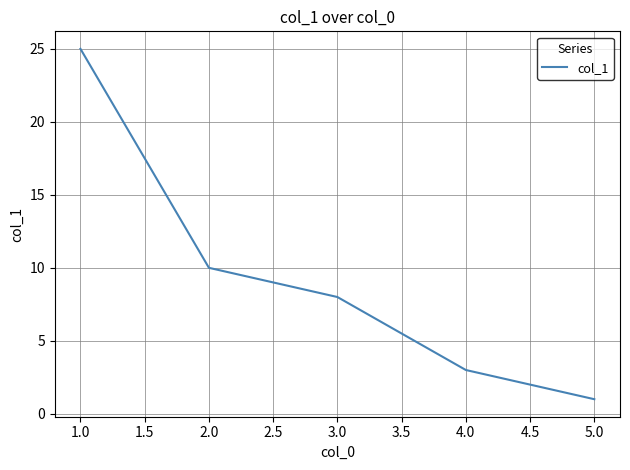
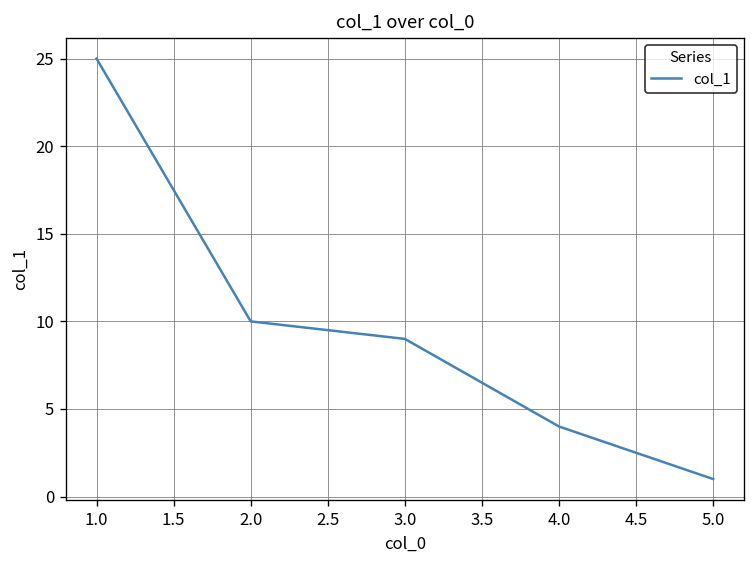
  {
    "1.0": 25,
    "2.0": 10,
-   "3.0": 8,
-   "4.0": 3,
+   "3.0": 9,
+   "4.0": 4,
    "5.0": 1
  }
